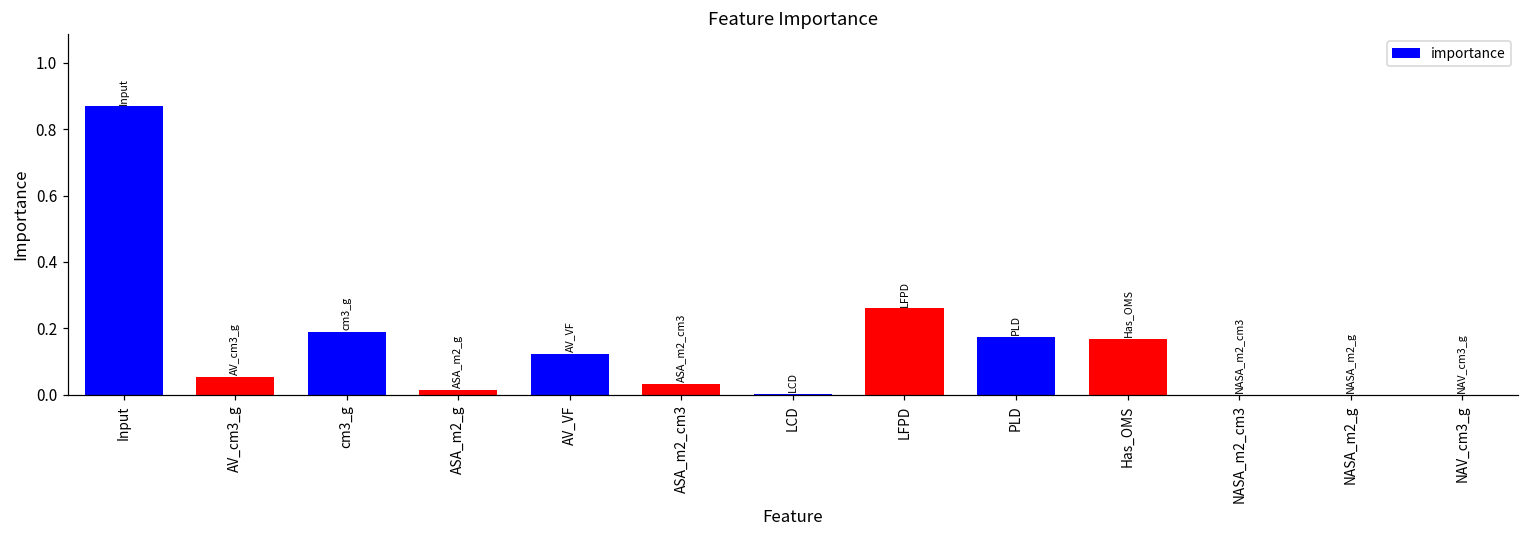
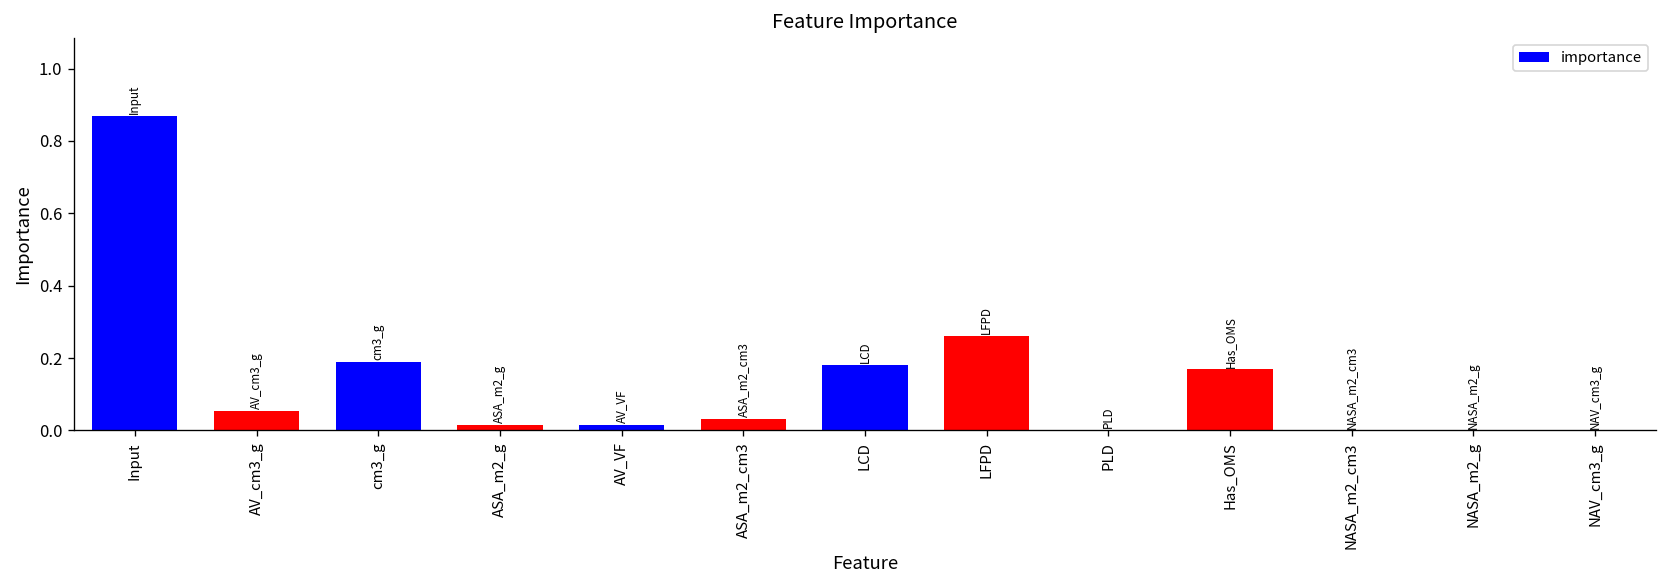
  {
    "Input": 0.87,
    "AV_cm3_g": 0.05,
    "cm3_g": 0.19,
    "ASA_m2_g": 0.02,
-   "AV_VF": 0.12,
+   "AV_VF": 0.01,
    "ASA_m2_cm3": 0.03,
-   "LCD": 0.00,
+   "LCD": 0.18,
    "LFPD": 0.26,
-   "PLD": 0.17,
+   "PLD": 0.00,
    "Has_OMS": 0.17
  }
